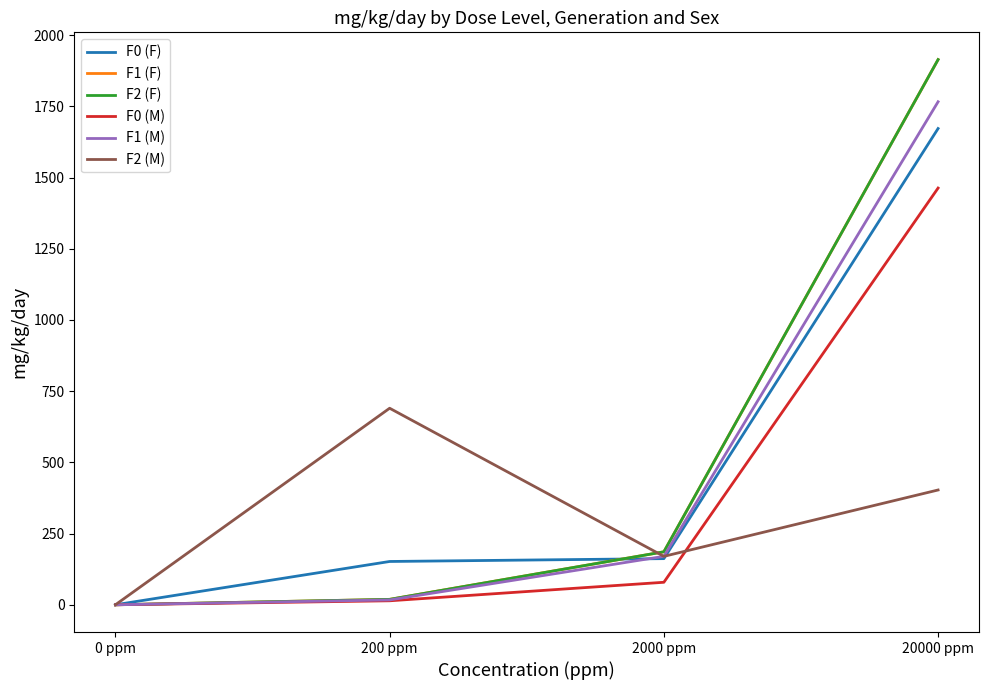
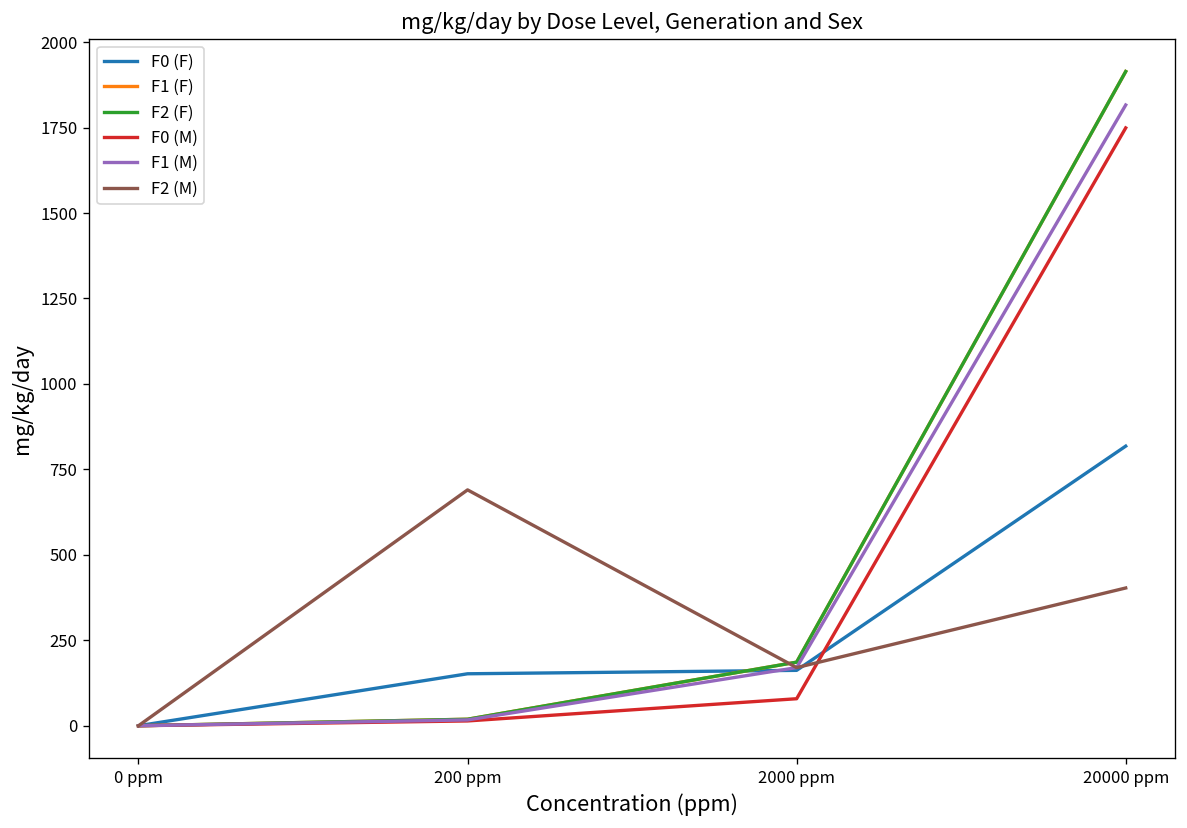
  {
    "F0 (F)": {
      "200 ppm": 150,
-     "20000 ppm": 1670
+     "20000 ppm": 820
    },
    "F2 (F)": {
      "2000 ppm": 190,
      "20000 ppm": 1910
    },
    "F0 (M)": {
      "2000 ppm": 80,
-     "20000 ppm": 1460
+     "20000 ppm": 1750
    },
    "F1 (M)": {
-     "20000 ppm": 1770
+     "20000 ppm": 1820
    },
    "F2 (M)": {
      "200 ppm": 690,
      "20000 ppm": 400
    }
  }
